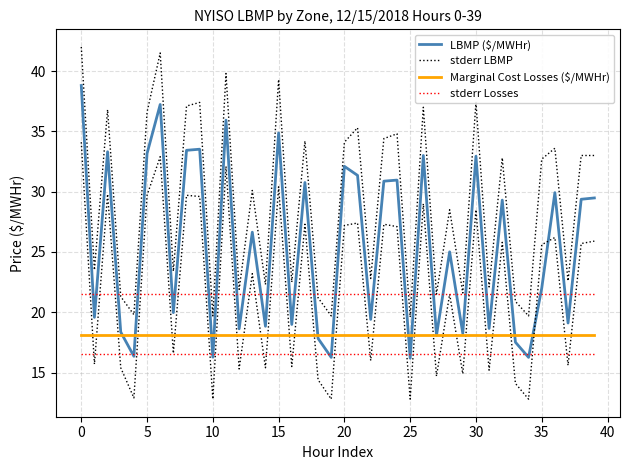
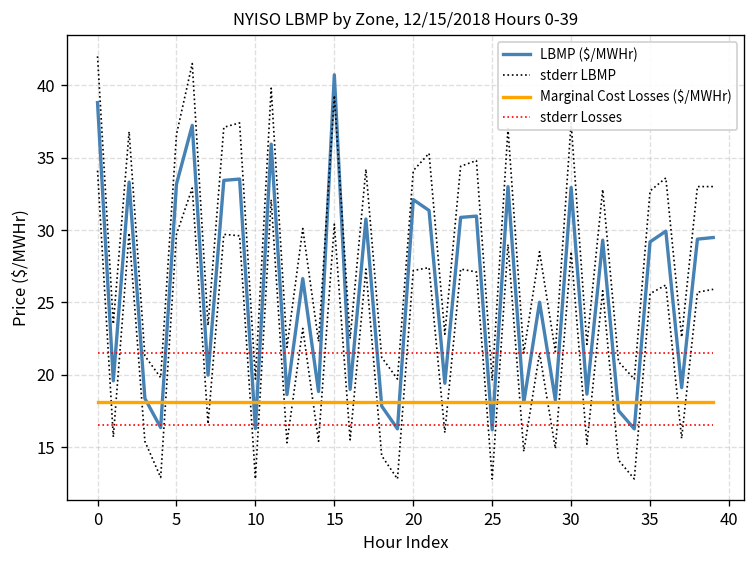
  {
    "LBMP ($/MWHr)": {
      "0": 38.8,
      "5": 33.2,
      "10": 16.3,
-     "15": 34.9,
+     "15": 40.7,
      "20": 32.1,
      "25": 16.2,
      "30": 32.9,
-     "35": 22.0
+     "35": 29.2
    },
    "Marginal Cost Losses ($/MWHr)": {
      "0": 18.1,
      "5": 18.1,
      "10": 18.1,
      "15": 18.1,
      "20": 18.1,
      "25": 18.1,
      "30": 18.1,
      "35": 18.1
    }
  }
